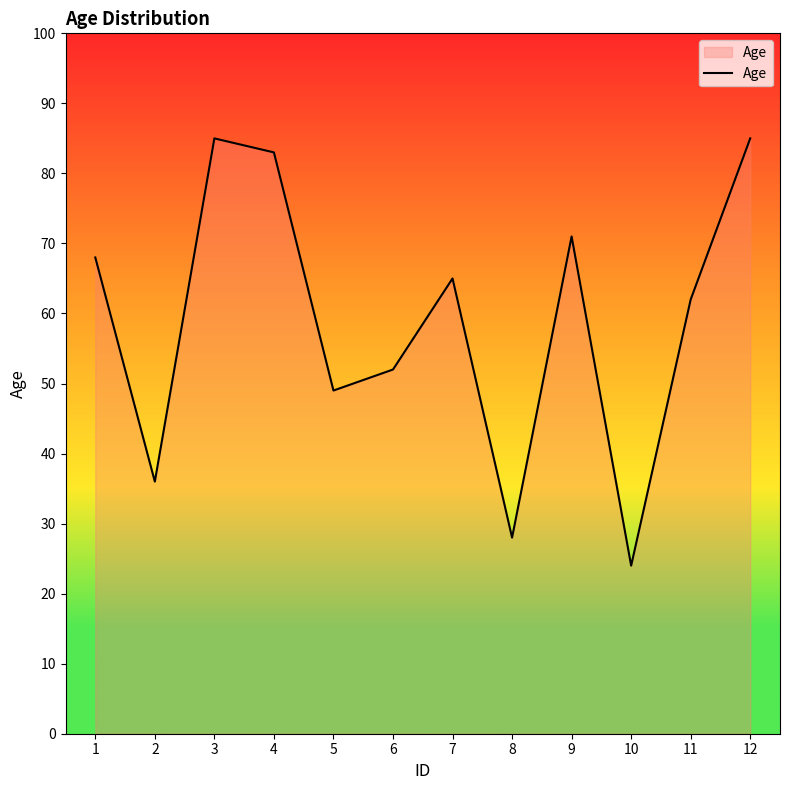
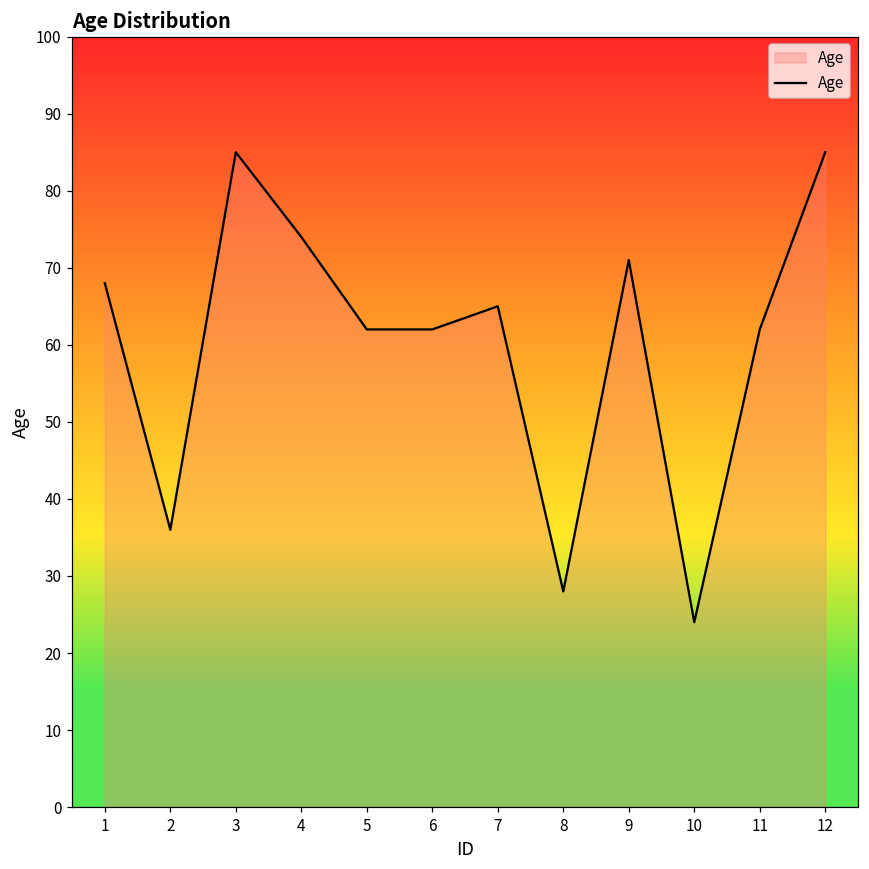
  {
    "1": 68,
    "2": 36,
    "3": 85,
-   "4": 83,
-   "5": 49,
-   "6": 52,
+   "4": 74,
+   "5": 62,
+   "6": 62,
    "7": 65,
    "8": 28,
    "9": 71,
    "10": 24,
    "11": 62,
    "12": 85
  }
